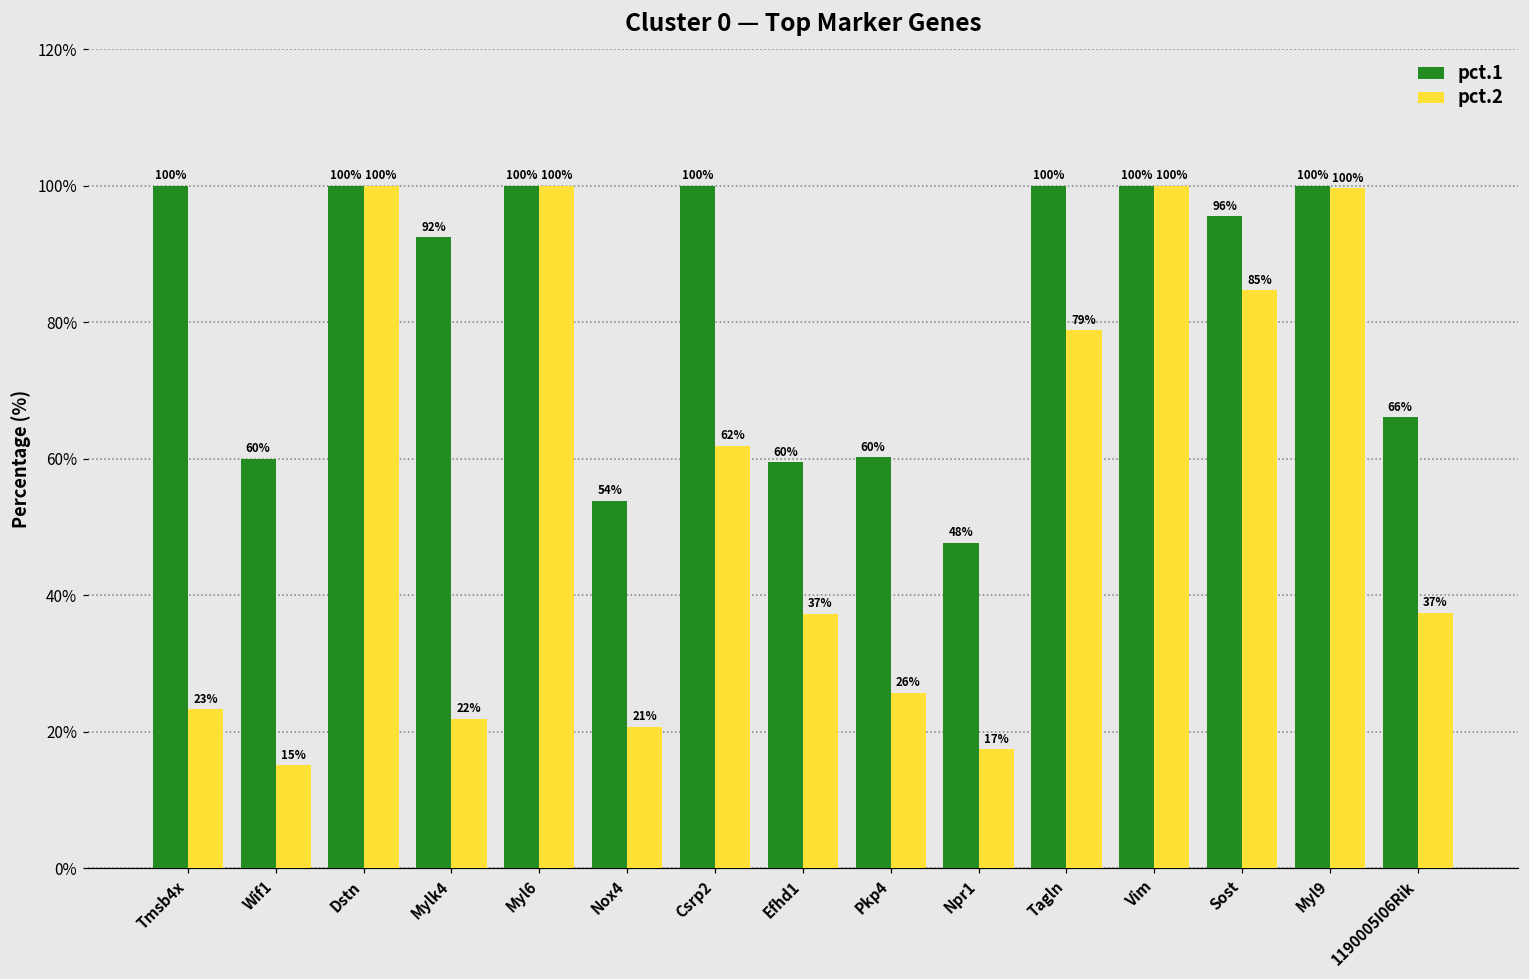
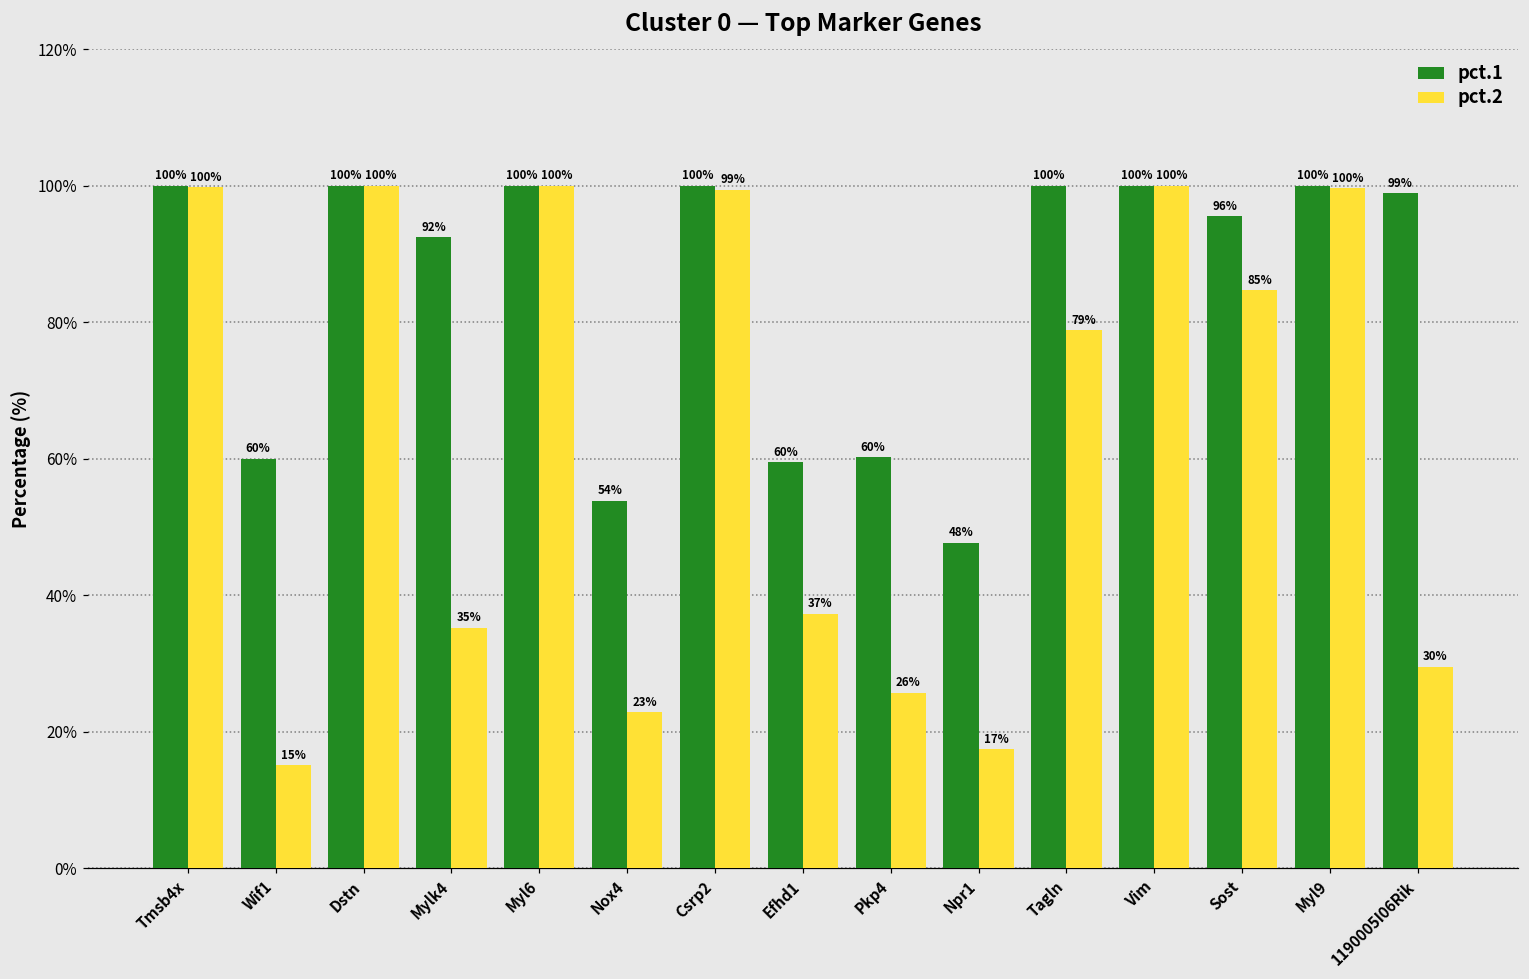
  {
    "pct.1": {
      "Tmsb4x": "100%",
      "Wif1": "60%",
      "Dstn": "100%",
      "Mylk4": "92%",
      "Myl6": "100%",
      "Nox4": "54%",
      "Csrp2": "100%",
      "Efhd1": "60%",
      "Pkp4": "60%",
      "Npr1": "48%",
      "Tagln": "100%",
      "Vim": "100%",
      "Sost": "96%",
      "Myl9": "100%",
-     "1190005I06Rik": "66%"
+     "1190005I06Rik": "99%"
    },
    "pct.2": {
-     "Tmsb4x": "23%",
+     "Tmsb4x": "100%",
      "Wif1": "15%",
      "Dstn": "100%",
-     "Mylk4": "22%",
+     "Mylk4": "35%",
      "Myl6": "100%",
-     "Nox4": "21%",
-     "Csrp2": "62%",
+     "Nox4": "23%",
+     "Csrp2": "99%",
      "Efhd1": "37%",
      "Pkp4": "26%",
      "Npr1": "17%",
      "Tagln": "79%",
      "Vim": "100%",
      "Sost": "85%",
      "Myl9": "100%",
-     "1190005I06Rik": "37%"
+     "1190005I06Rik": "30%"
    }
  }
